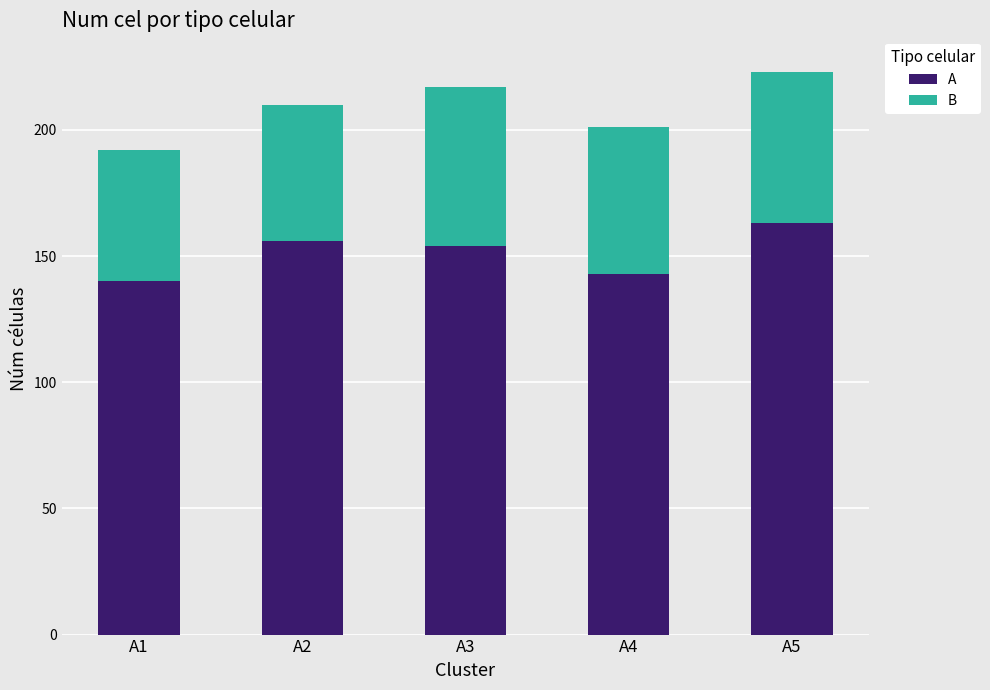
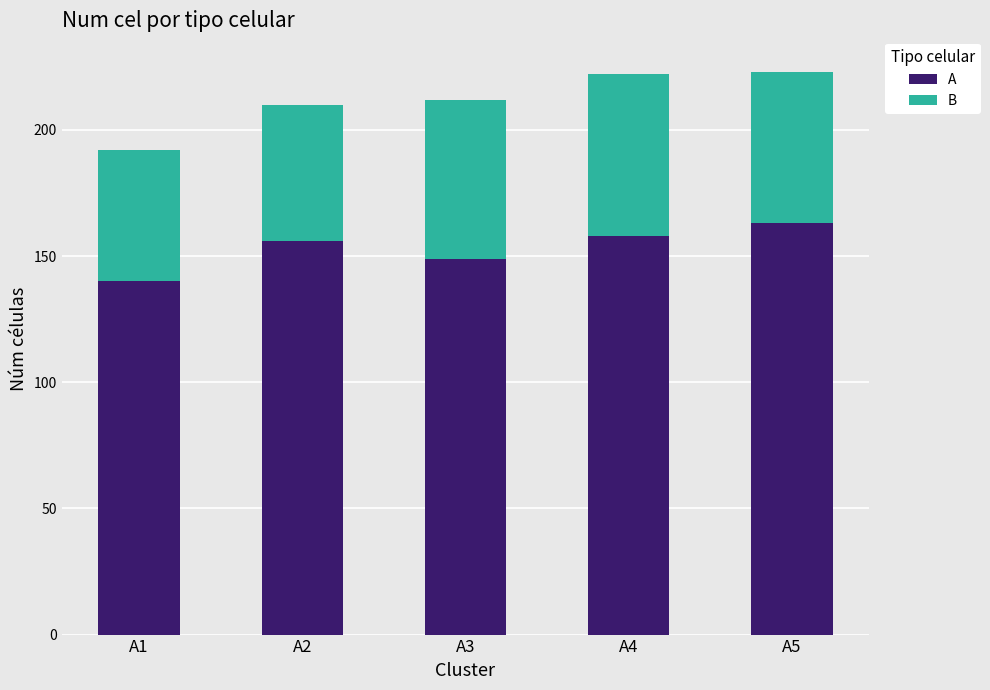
  {
    "A": {
      "A1": 140,
      "A2": 156,
-     "A3": 154,
-     "A4": 143,
+     "A3": 149,
+     "A4": 158,
      "A5": 163
    },
    "B": {
      "A1": 52,
      "A2": 54,
      "A3": 63,
-     "A4": 58,
+     "A4": 64,
      "A5": 60
    }
  }
